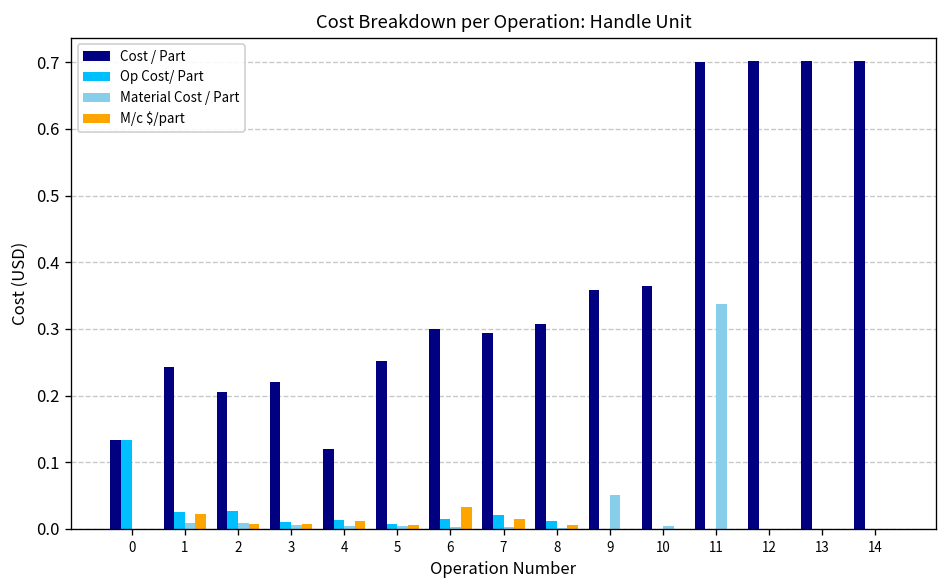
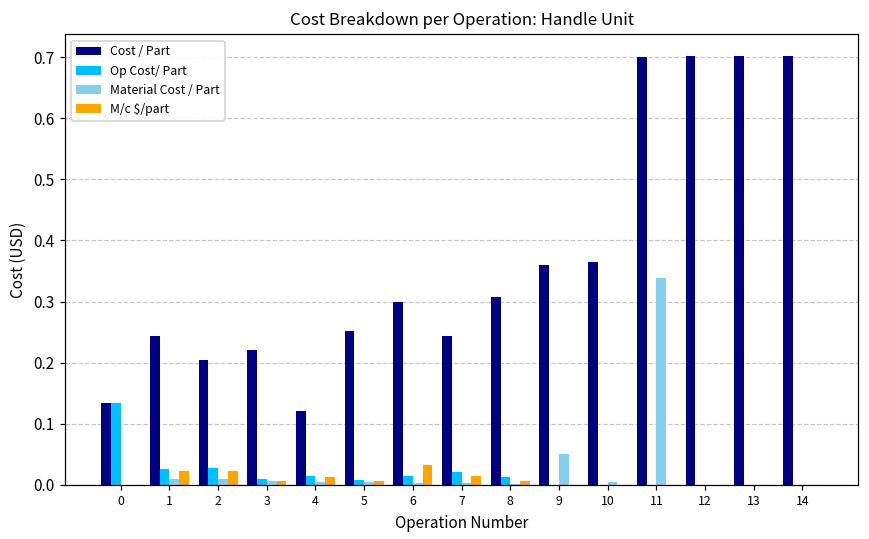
  {
    "Cost / Part": {
      "0": 0.13,
      "1": 0.24,
      "2": 0.21,
      "3": 0.22,
      "4": 0.12,
      "5": 0.25,
      "6": 0.30,
-     "7": 0.29,
+     "7": 0.24,
      "8": 0.31,
      "9": 0.36,
      "10": 0.36,
      "11": 0.70,
      "12": 0.70,
      "13": 0.70,
      "14": 0.70
    },
    "Op Cost/ Part": {
      "0": 0.13,
      "1": 0.03,
      "2": 0.03,
      "3": 0.01,
      "4": 0.01,
      "5": 0.01,
      "6": 0.02,
      "7": 0.02,
      "8": 0.01,
      "9": 0.00,
      "10": 0.00,
      "11": 0.00
    },
    "Material Cost / Part": {
      "0": 0.00,
      "1": 0.01,
      "2": 0.01,
      "3": 0.01,
      "4": 0.01,
      "9": 0.05,
      "10": 0.01,
      "11": 0.34,
      "12": 0.00,
      "13": 0.00,
      "14": 0.00
    },
    "M/c $/part": {
      "0": 0.00,
      "1": 0.02,
-     "2": 0.01,
+     "2": 0.02,
      "3": 0.01,
      "4": 0.01,
      "5": 0.01,
      "6": 0.03,
      "7": 0.02,
      "8": 0.01,
      "9": 0.00,
      "10": 0.00,
      "11": 0.00,
      "12": 0.00,
      "13": 0.00,
      "14": 0.00
    }
  }
